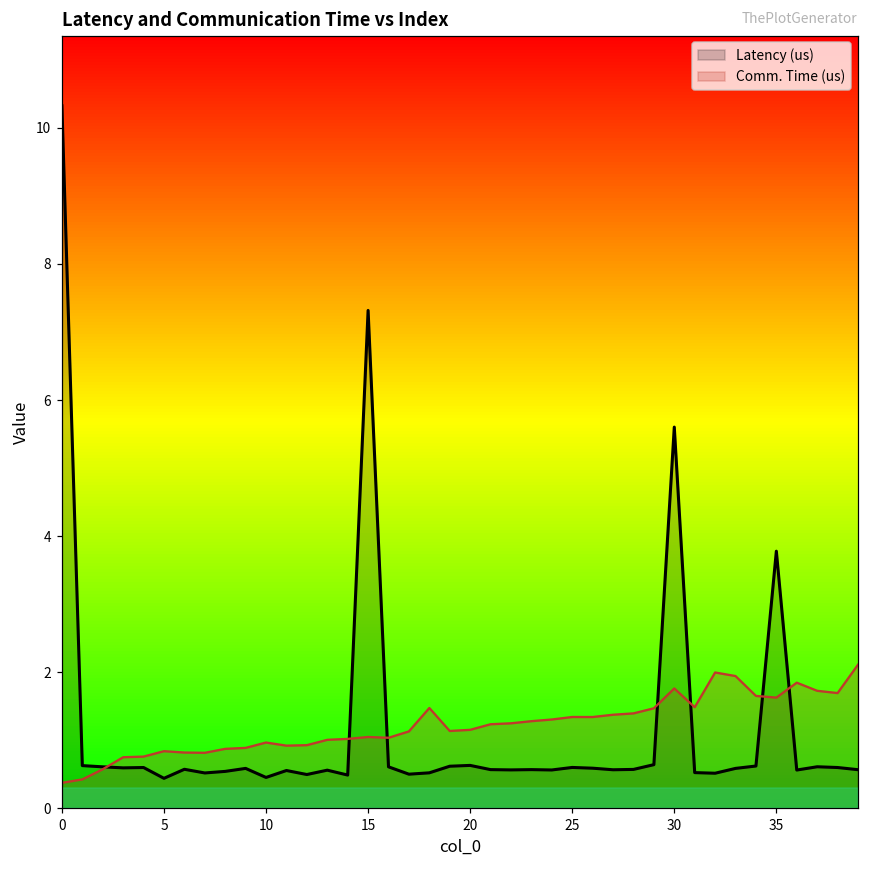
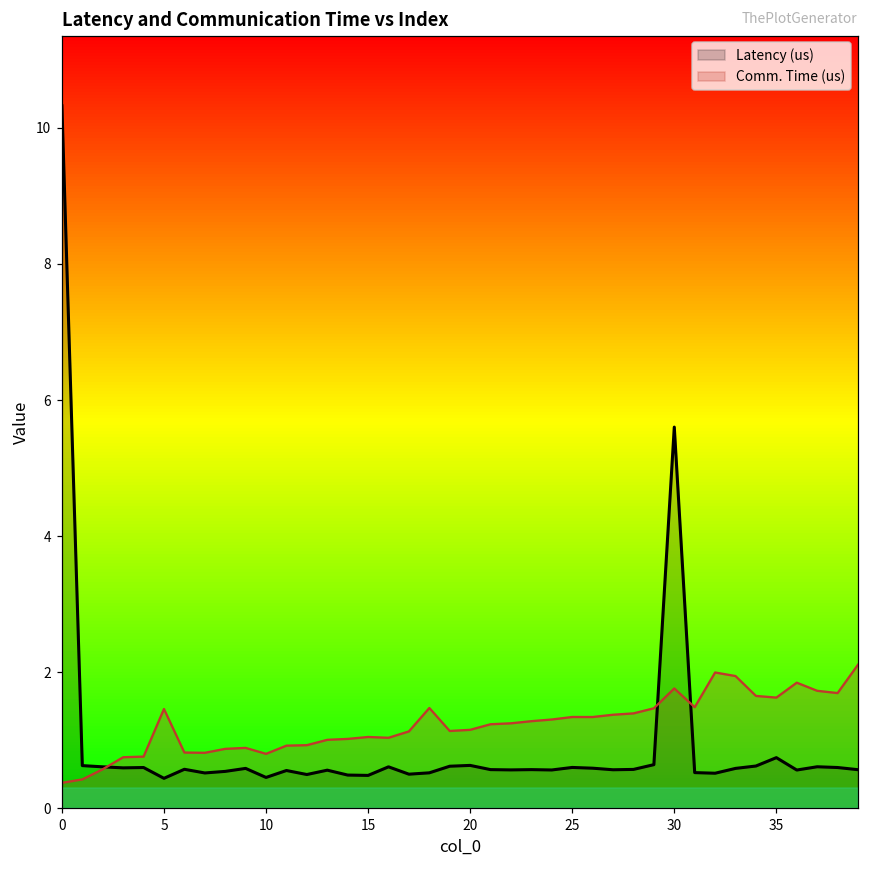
  {
    "Latency (us)": {
      "0": 10.3,
      "5": 0.4,
      "10": 0.5,
-     "15": 7.3,
+     "15": 0.5,
      "20": 0.6,
      "25": 0.6,
      "30": 5.6,
-     "35": 3.8
+     "35": 0.7
    },
    "Comm. Time (us)": {
      "0": 0.4,
-     "5": 0.8,
-     "10": 1.0,
+     "5": 1.5,
+     "10": 0.8,
      "15": 1.0,
      "20": 1.2,
      "25": 1.3,
      "30": 1.8,
      "35": 1.6
    }
  }
